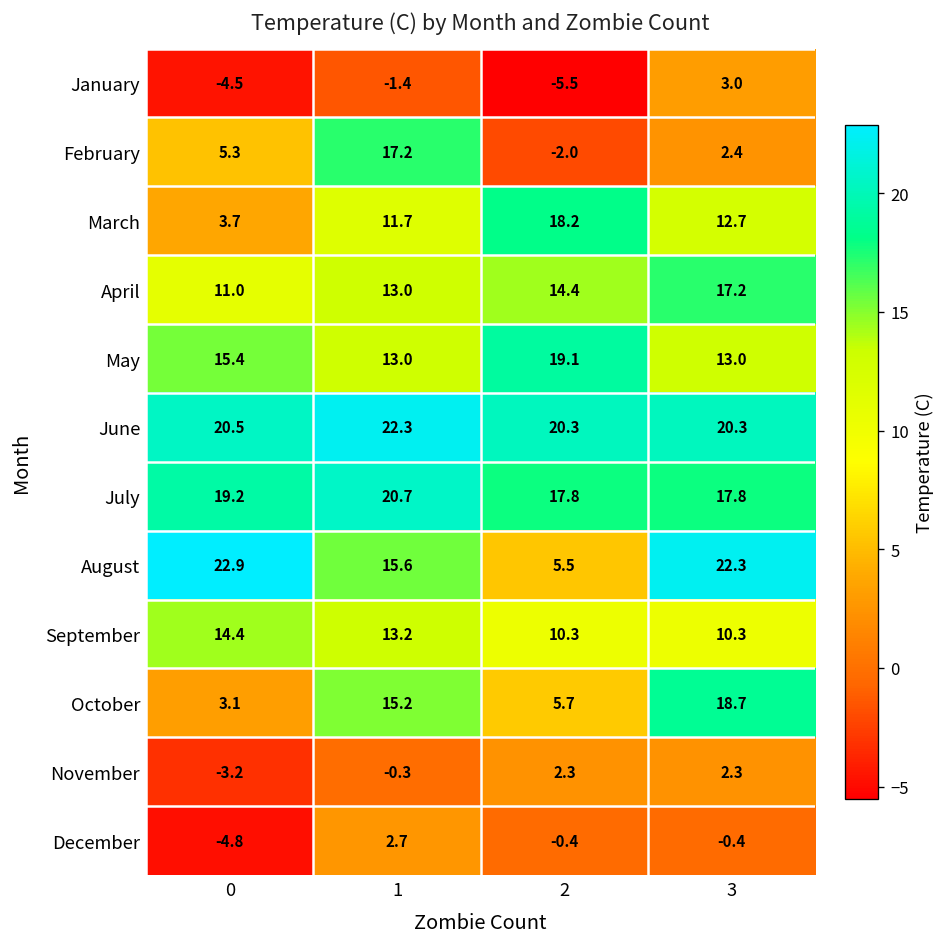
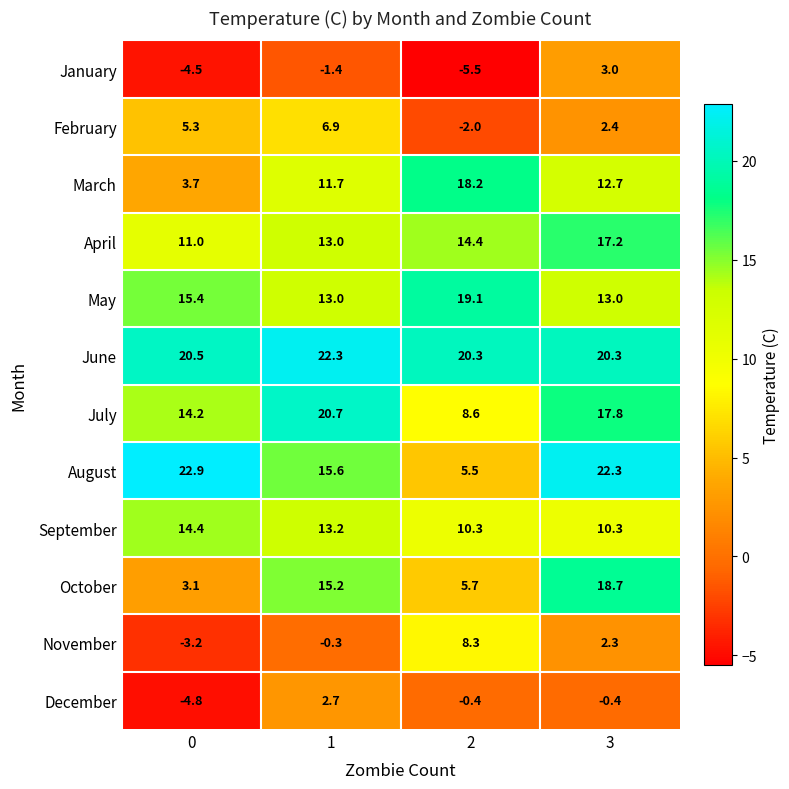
  {
    "January": {
      "0": -4.5,
      "1": -1.4,
      "2": -5.5,
      "3": 3.0
    },
    "February": {
      "0": 5.3,
-     "1": 17.2,
+     "1": 6.9,
      "2": -2.0,
      "3": 2.4
    },
    "March": {
      "0": 3.7,
      "1": 11.7,
      "2": 18.2,
      "3": 12.7
    },
    "April": {
      "0": 11.0,
      "1": 13.0,
      "2": 14.4,
      "3": 17.2
    },
    "May": {
      "0": 15.4,
      "1": 13.0,
      "2": 19.1,
      "3": 13.0
    },
    "June": {
      "0": 20.5,
      "1": 22.3,
      "2": 20.3,
      "3": 20.3
    },
    "July": {
-     "0": 19.2,
+     "0": 14.2,
      "1": 20.7,
-     "2": 17.8,
+     "2": 8.6,
      "3": 17.8
    },
    "August": {
      "0": 22.9,
      "1": 15.6,
      "2": 5.5,
      "3": 22.3
    },
    "September": {
      "0": 14.4,
      "1": 13.2,
      "2": 10.3,
      "3": 10.3
    },
    "October": {
      "0": 3.1,
      "1": 15.2,
      "2": 5.7,
      "3": 18.7
    },
    "November": {
      "0": -3.2,
      "1": -0.3,
-     "2": 2.3,
+     "2": 8.3,
      "3": 2.3
    },
    "December": {
      "0": -4.8,
      "1": 2.7,
      "2": -0.4,
      "3": -0.4
    }
  }
